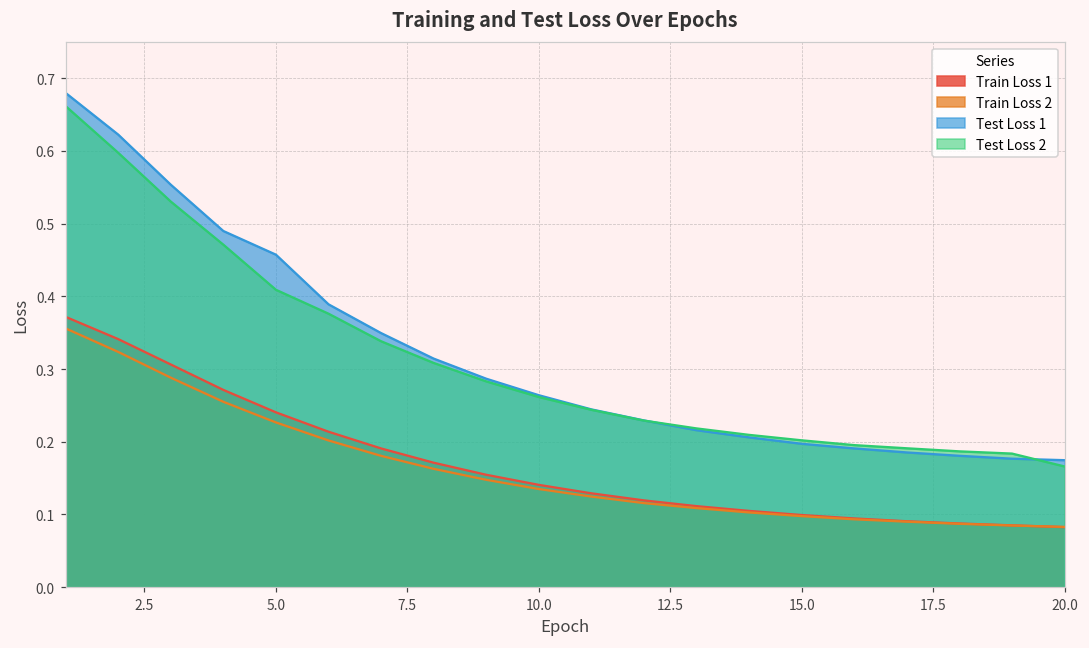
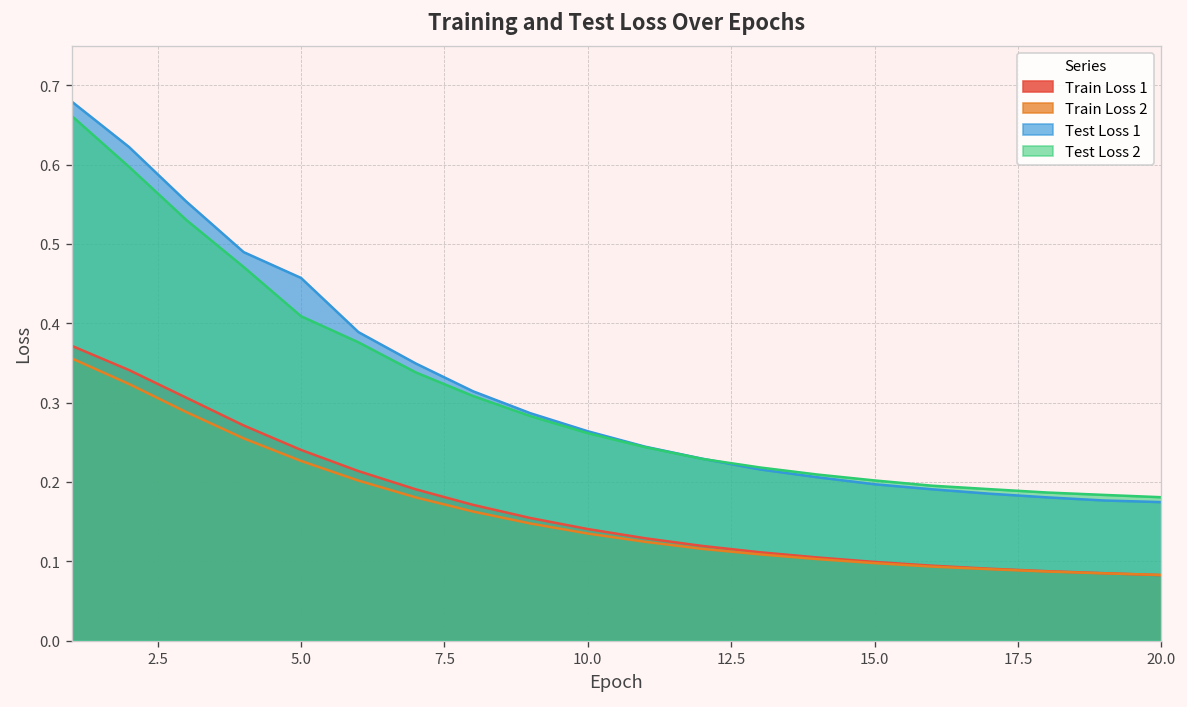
  {
    "Test Loss 1": {
      "5.0": 0.46,
      "15.0": 0.20,
      "20.0": 0.17
    },
    "Test Loss 2": {
      "5.0": 0.41,
      "15.0": 0.20,
-     "20.0": 0.17
+     "20.0": 0.18
    }
  }
